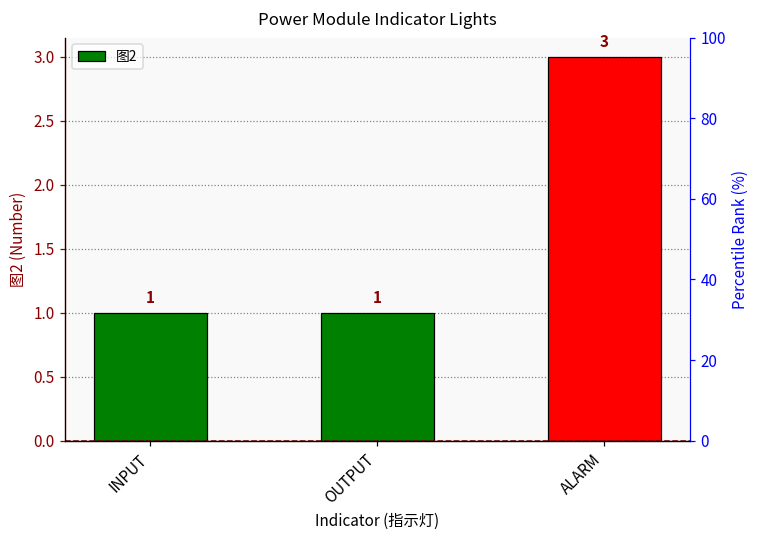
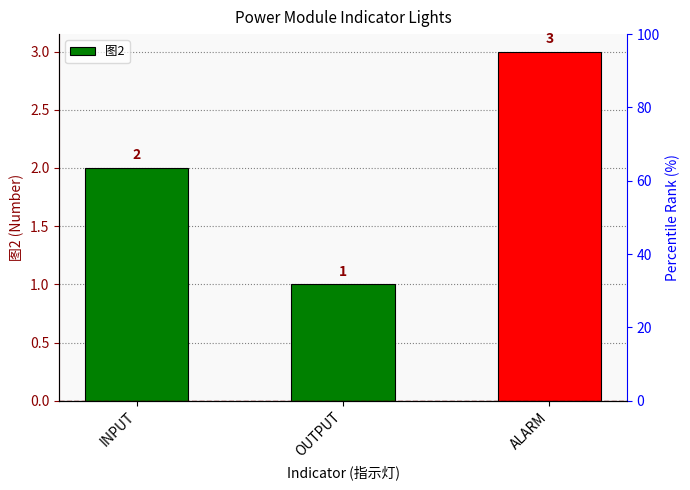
  {
-   "INPUT": 1,
+   "INPUT": 2,
    "OUTPUT": 1,
    "ALARM": 3
  }
